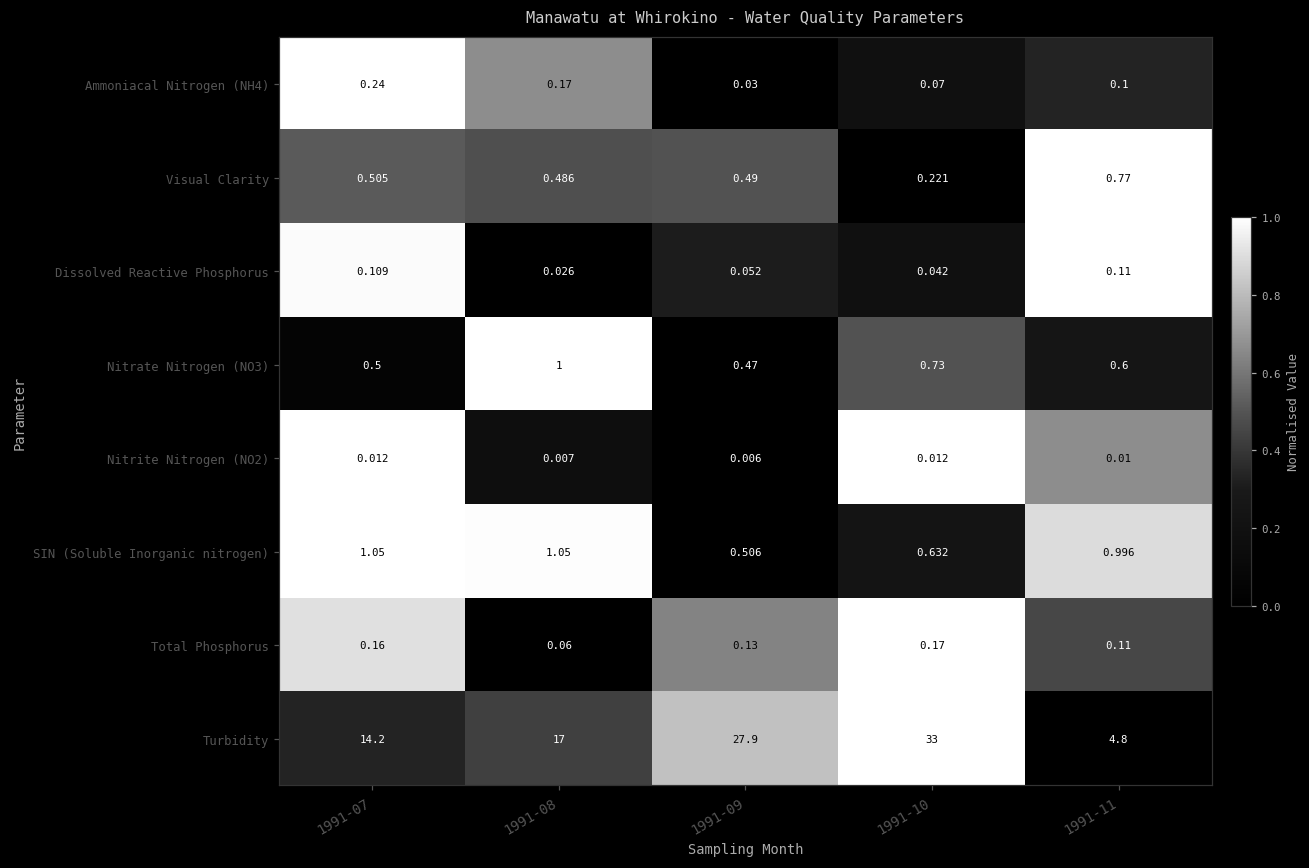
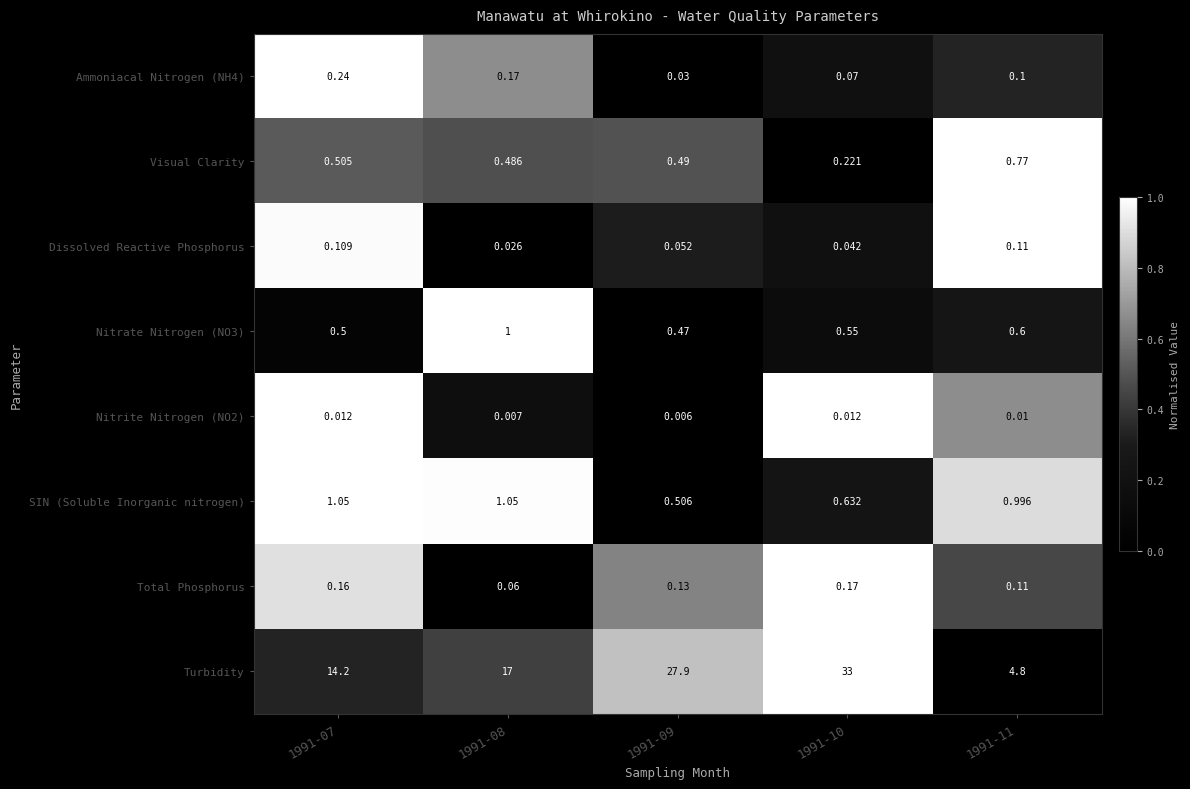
  {
    "Ammoniacal Nitrogen (NH4)": {
      "1991-07": 0.24,
      "1991-08": 0.17,
      "1991-09": 0.03,
      "1991-10": 0.07,
      "1991-11": 0.1
    },
    "Visual Clarity": {
      "1991-07": 0.505,
      "1991-08": 0.486,
      "1991-09": 0.49,
      "1991-10": 0.221,
      "1991-11": 0.77
    },
    "Dissolved Reactive Phosphorus": {
      "1991-07": 0.109,
      "1991-08": 0.026,
      "1991-09": 0.052,
      "1991-10": 0.042,
      "1991-11": 0.11
    },
    "Nitrate Nitrogen (NO3)": {
      "1991-07": 0.5,
      "1991-08": 1,
      "1991-09": 0.47,
-     "1991-10": 0.73,
+     "1991-10": 0.55,
      "1991-11": 0.6
    },
    "Nitrite Nitrogen (NO2)": {
      "1991-07": 0.012,
      "1991-08": 0.007,
      "1991-09": 0.006,
      "1991-10": 0.012,
      "1991-11": 0.01
    },
    "SIN (Soluble Inorganic nitrogen)": {
      "1991-07": 1.05,
      "1991-08": 1.05,
      "1991-09": 0.506,
      "1991-10": 0.632,
      "1991-11": 0.996
    },
    "Total Phosphorus": {
      "1991-07": 0.16,
      "1991-08": 0.06,
      "1991-09": 0.13,
      "1991-10": 0.17,
      "1991-11": 0.11
    },
    "Turbidity": {
      "1991-07": 14.2,
      "1991-08": 17,
      "1991-09": 27.9,
      "1991-10": 33,
      "1991-11": 4.8
    }
  }
